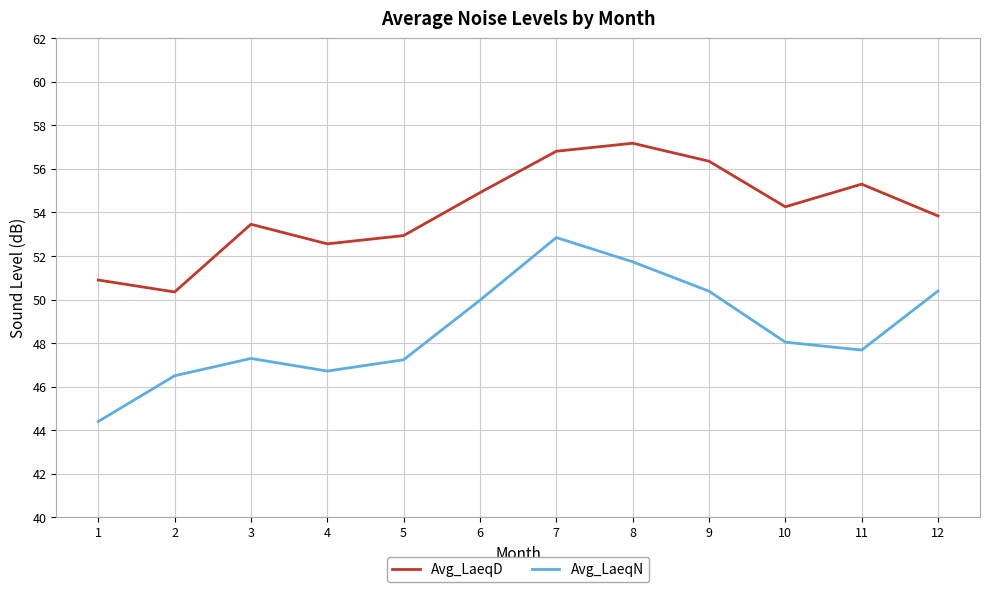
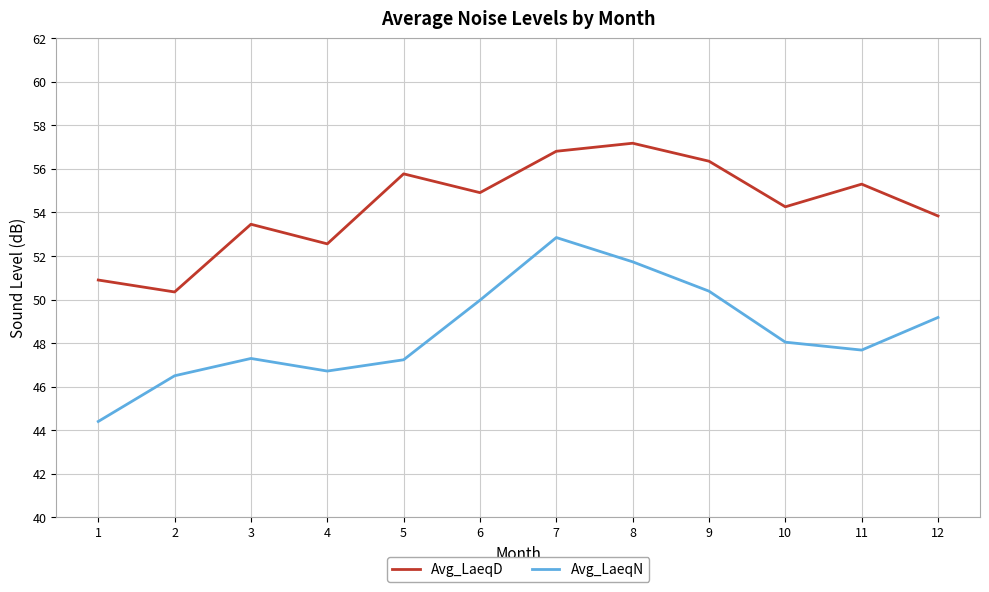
  {
    "Avg_LaeqD": {
      "1": 50.9,
      "2": 50.3,
      "3": 53.5,
      "4": 52.6,
-     "5": 52.9,
+     "5": 55.8,
      "6": 54.9,
      "7": 56.8,
      "8": 57.2,
      "9": 56.4,
      "10": 54.3,
      "11": 55.3,
      "12": 53.8
    },
    "Avg_LaeqN": {
      "1": 44.4,
      "2": 46.5,
      "3": 47.3,
      "4": 46.7,
      "5": 47.2,
      "6": 50.0,
      "7": 52.8,
      "8": 51.7,
      "9": 50.4,
      "10": 48.0,
      "11": 47.7,
-     "12": 50.4
+     "12": 49.2
    }
  }
